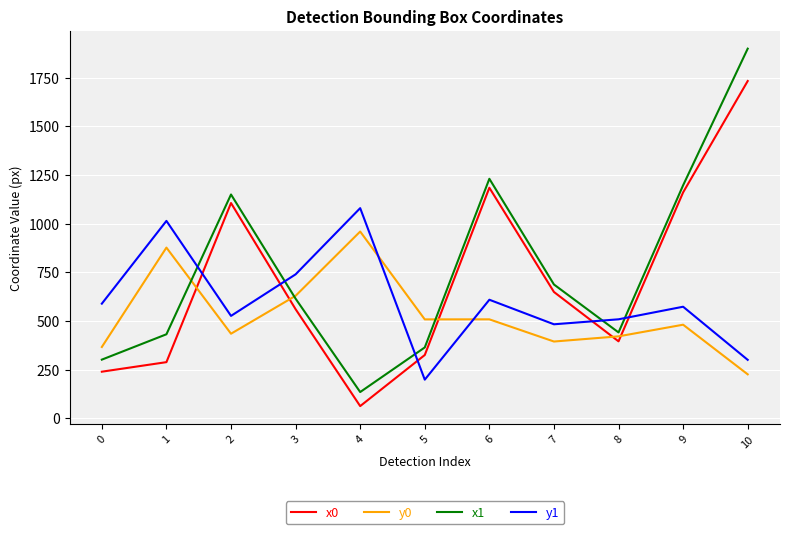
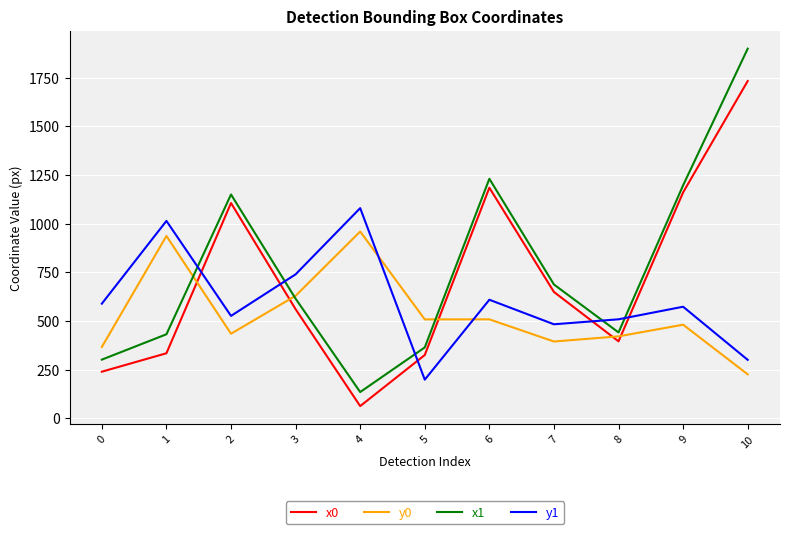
  {
    "x0": {
      "0": 240,
-     "1": 290,
+     "1": 330,
      "2": 1110,
      "3": 560,
      "4": 60,
      "5": 320,
      "6": 1180,
      "7": 650,
      "8": 400,
      "9": 1160,
      "10": 1730
    },
    "y0": {
      "0": 370,
-     "1": 880,
+     "1": 940,
      "2": 430,
      "3": 630,
      "4": 960,
      "5": 510,
      "6": 510,
      "7": 390,
      "8": 420,
      "9": 480,
      "10": 230
    },
    "x1": {
      "0": 300,
      "1": 430,
      "2": 1150,
      "3": 610,
      "4": 130,
      "5": 360,
      "6": 1230,
      "7": 690,
      "8": 440,
      "9": 1200,
      "10": 1900
    },
    "y1": {
      "0": 590,
      "1": 1010,
      "2": 530,
      "3": 740,
      "4": 1080,
      "5": 200,
      "6": 610,
      "7": 480,
      "8": 510,
      "9": 570,
      "10": 300
    }
  }
